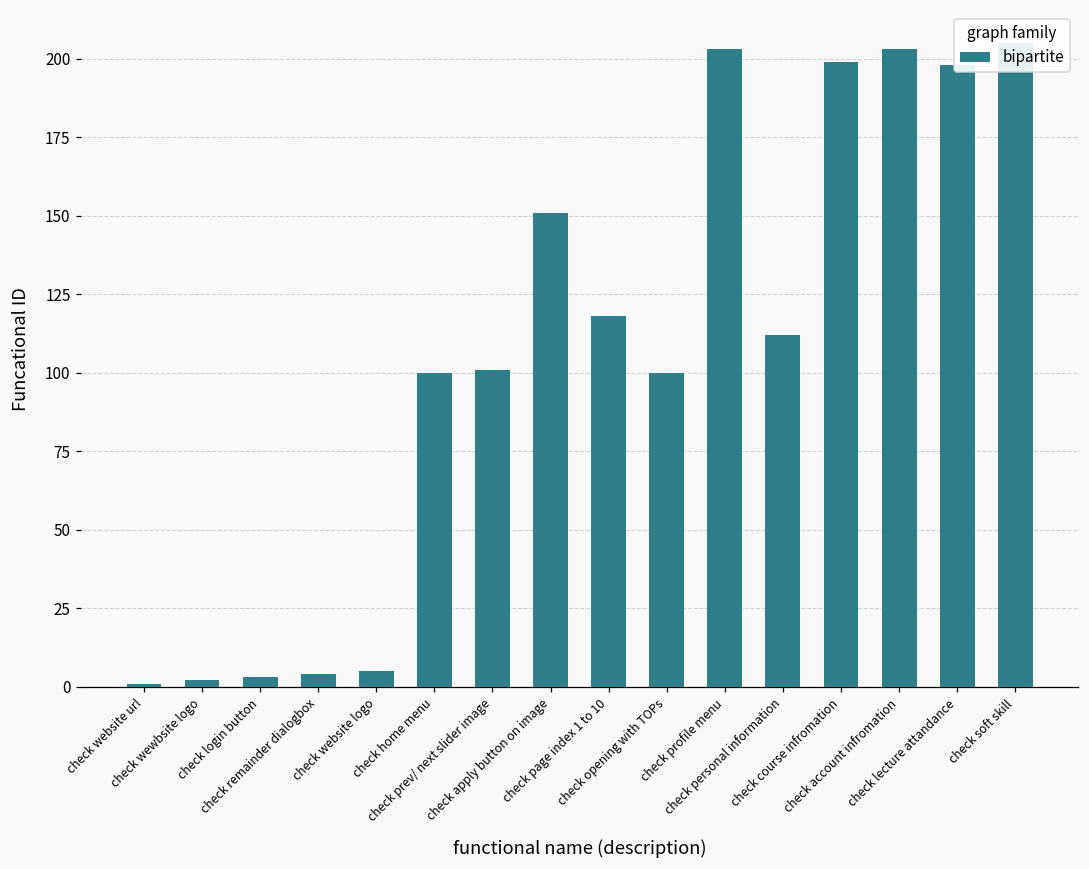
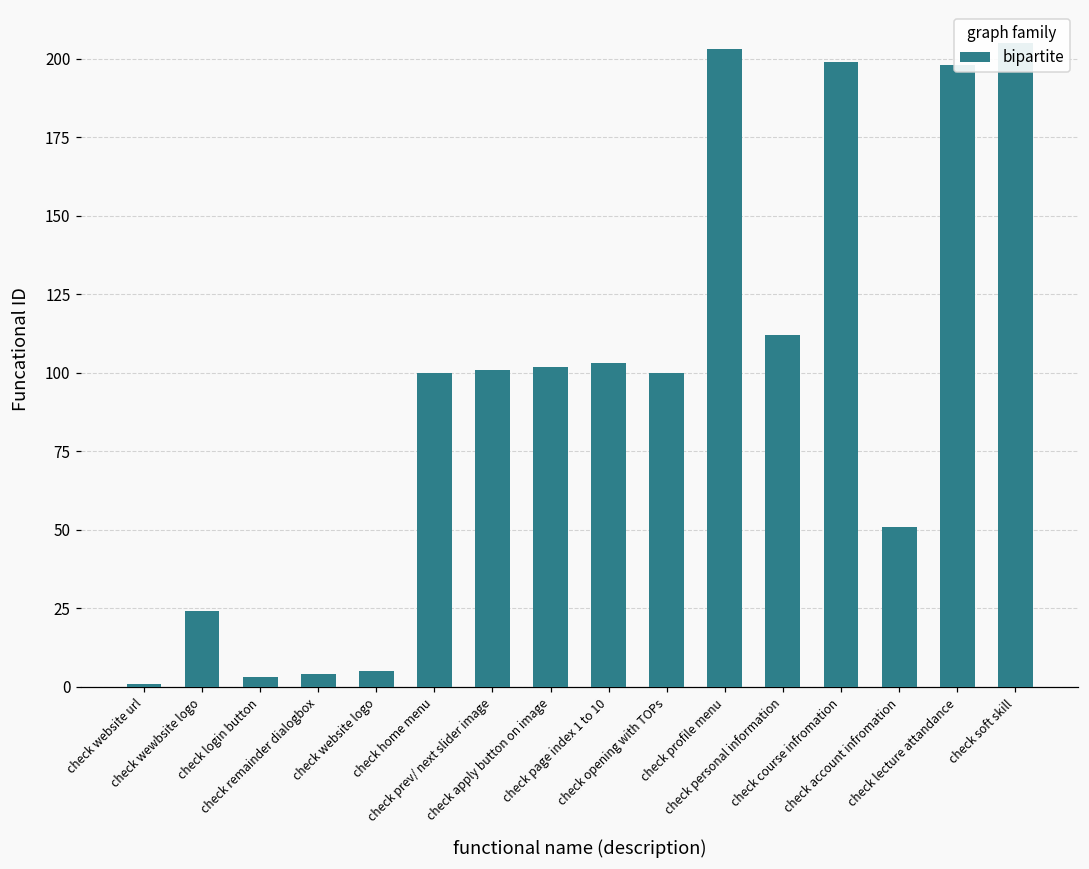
  {
    "check website url": 1,
-   "check wewbsite logo": 2,
+   "check wewbsite logo": 24,
    "check login button": 3,
    "check remainder dialogbox": 4,
    "check website logo": 5,
    "check home menu": 100,
    "check prev/ next slider image": 101,
-   "check apply button on image": 151,
-   "check page index 1 to 10": 118,
+   "check apply button on image": 102,
+   "check page index 1 to 10": 103,
    "check opening with TOPs": 100,
    "check profile menu": 203,
    "check personal information": 112,
    "check course infromation": 199,
-   "check account infromation": 203
+   "check account infromation": 51
  }
